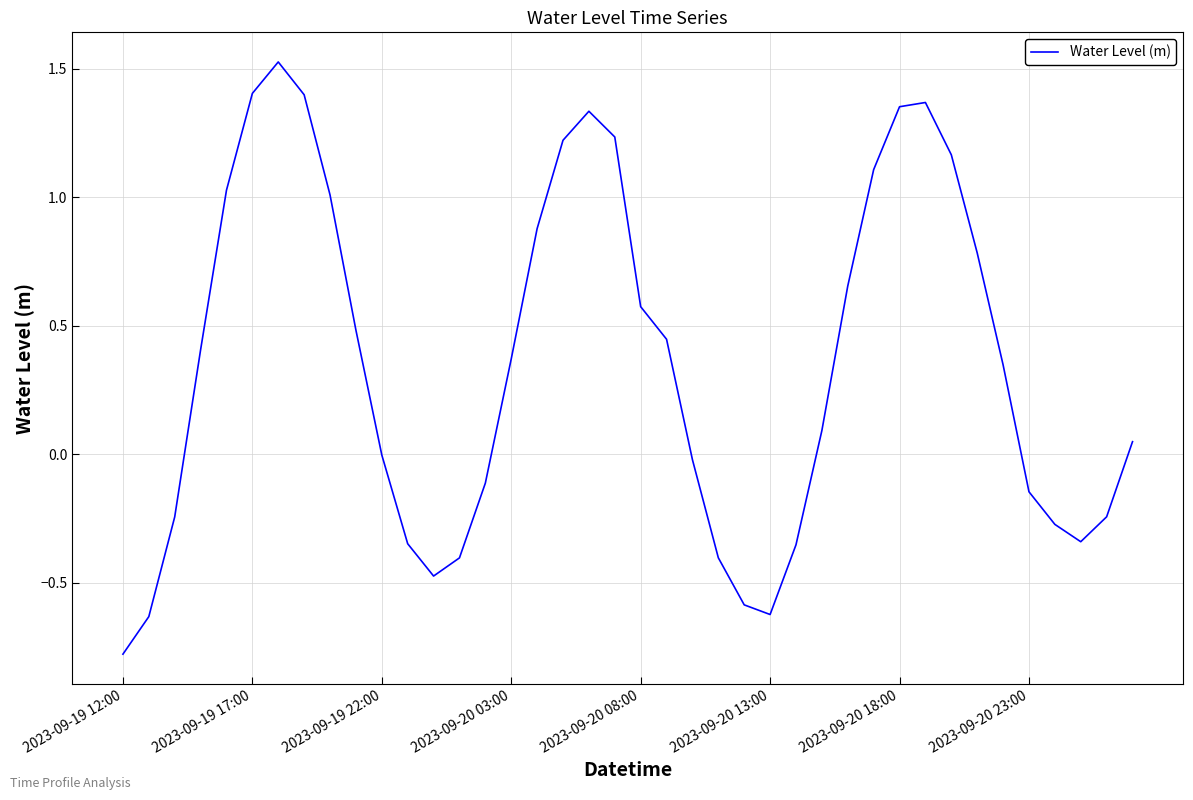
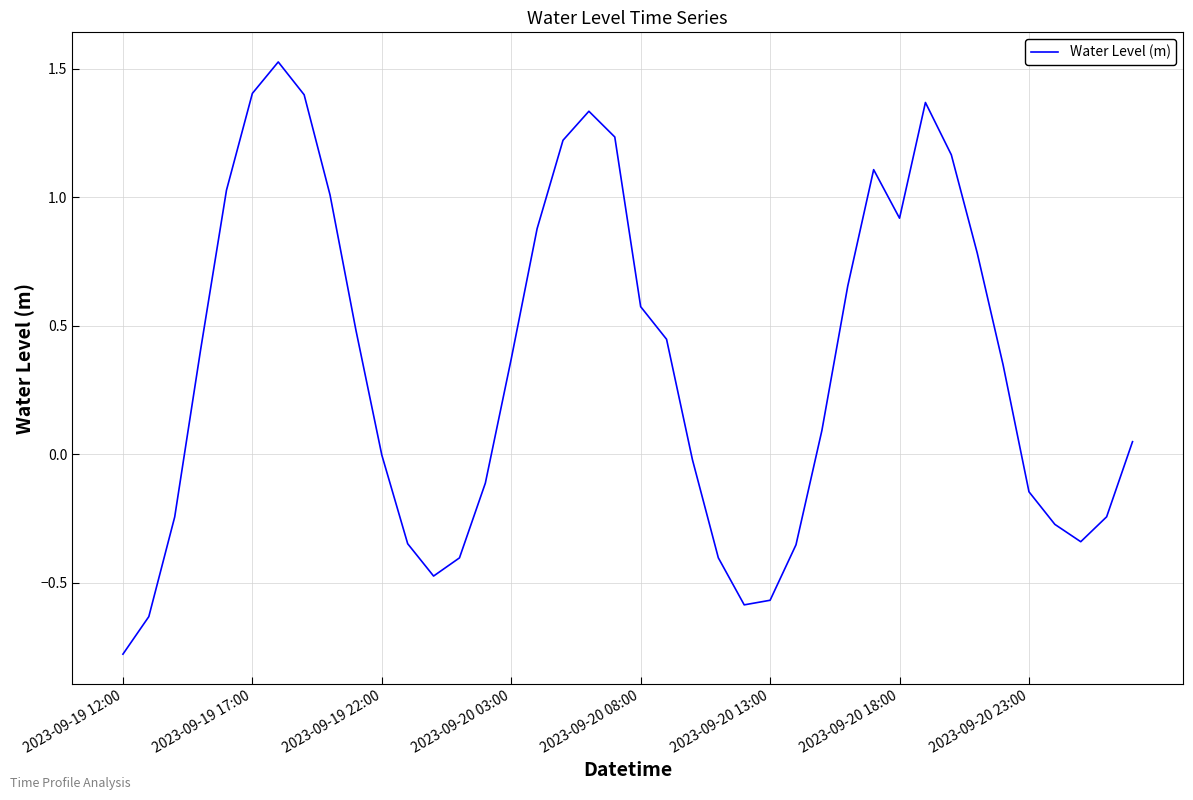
  {
    "2023-09-19 12:00": -0.78,
    "2023-09-19 17:00": 1.40,
    "2023-09-19 22:00": 0.00,
    "2023-09-20 03:00": 0.37,
    "2023-09-20 08:00": 0.57,
-   "2023-09-20 13:00": -0.62,
-   "2023-09-20 18:00": 1.35,
+   "2023-09-20 13:00": -0.57,
+   "2023-09-20 18:00": 0.92,
    "2023-09-20 23:00": -0.15
  }
